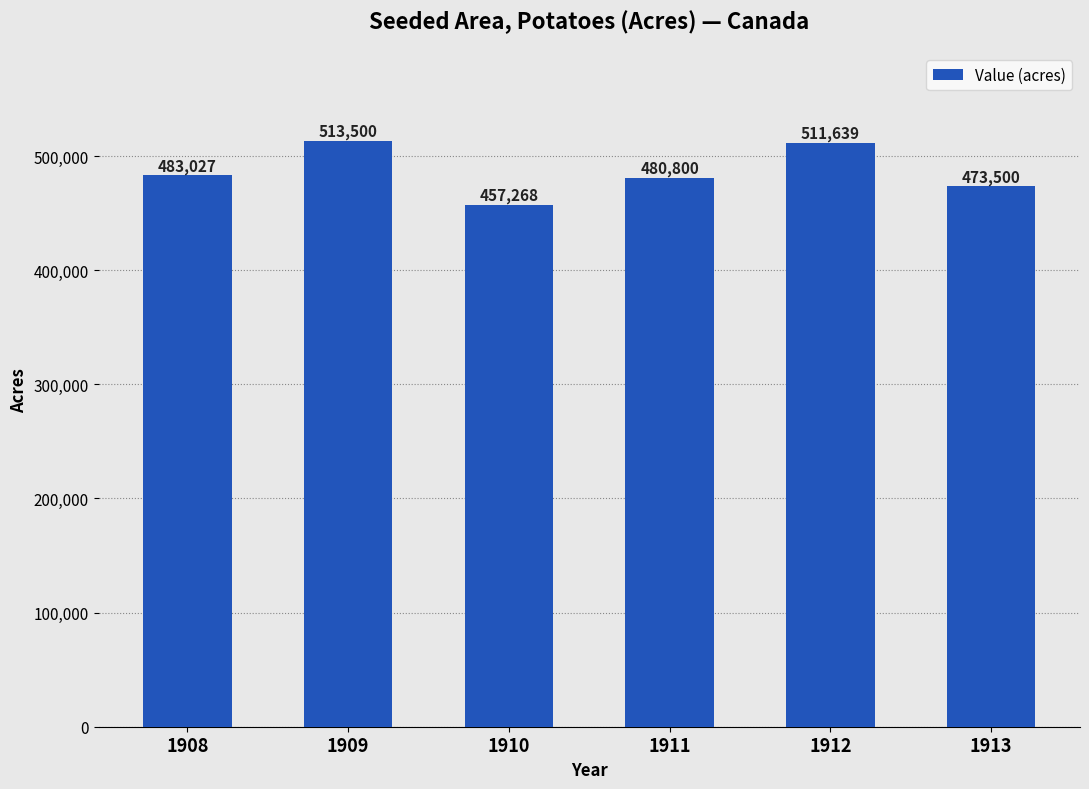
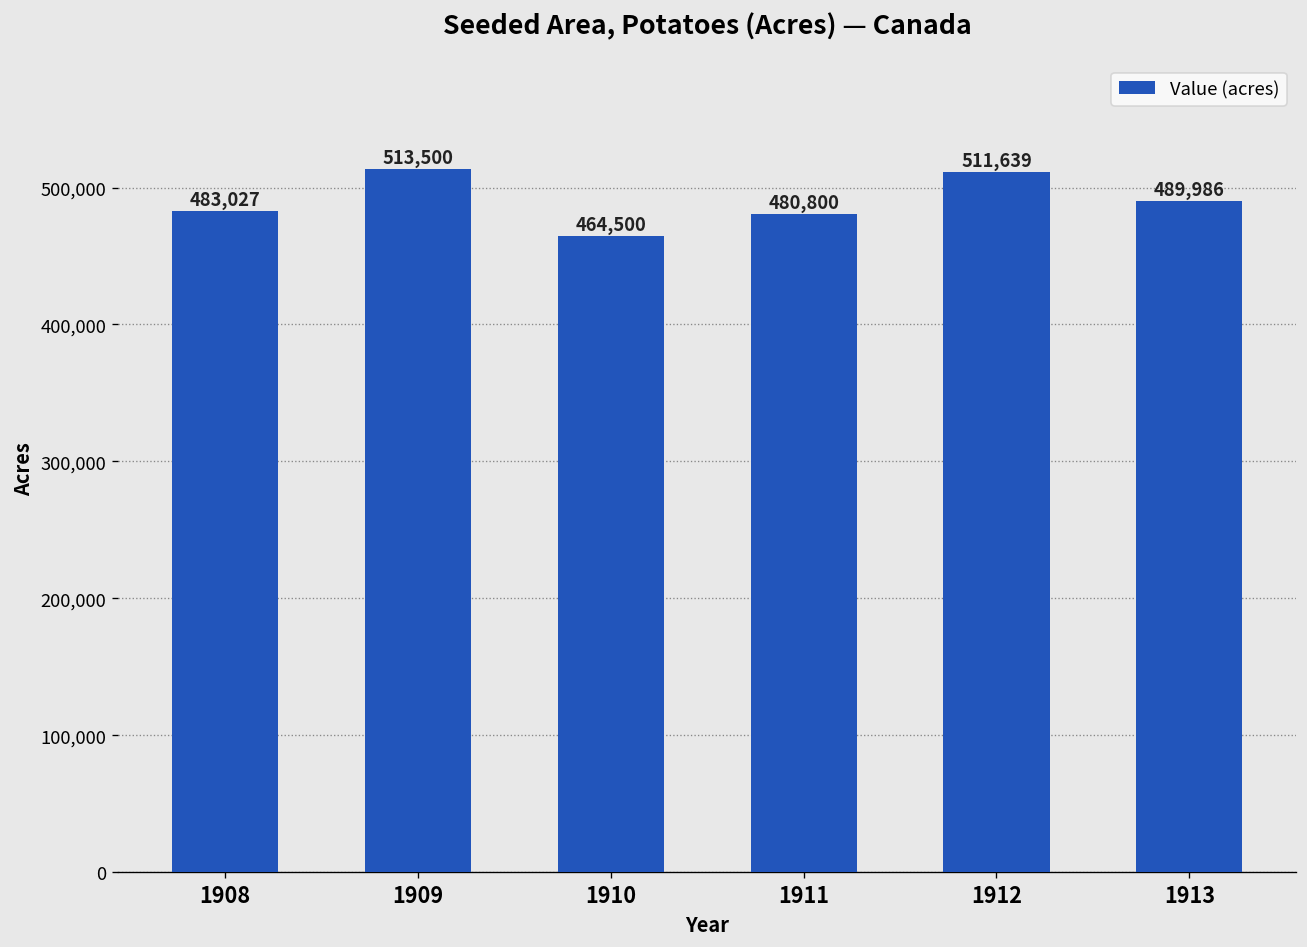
  {
    "1908": "483,027",
    "1909": "513,500",
-   "1910": "457,268",
+   "1910": "464,500",
    "1911": "480,800",
    "1912": "511,639",
-   "1913": "473,500"
+   "1913": "489,986"
  }
